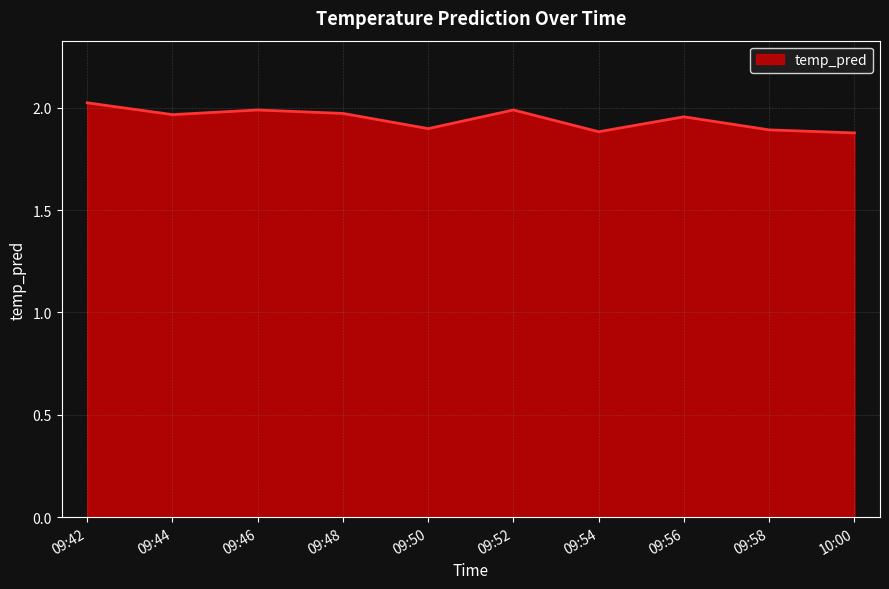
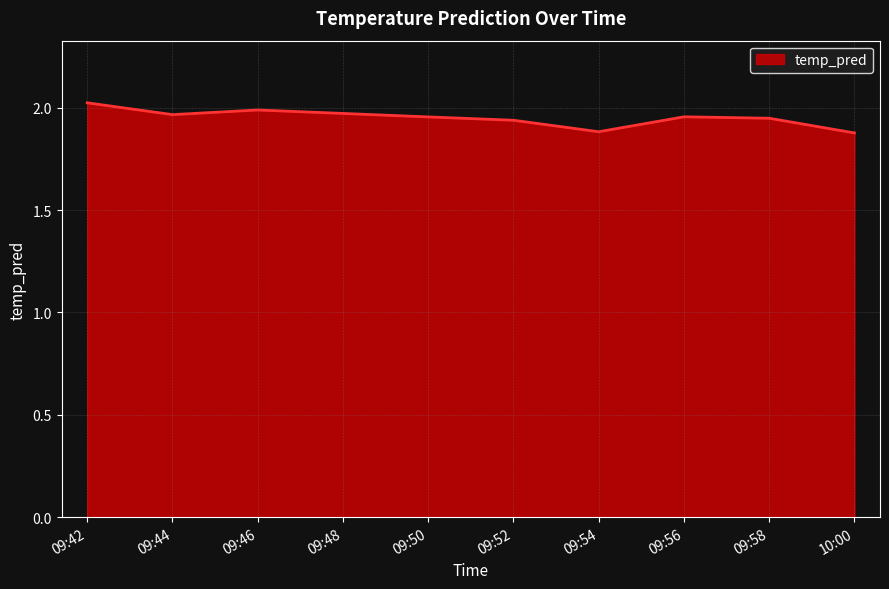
  {
    "09:42": 2.02,
    "09:44": 1.97,
    "09:46": 1.99,
    "09:48": 1.97,
-   "09:50": 1.90,
-   "09:52": 1.99,
+   "09:50": 1.95,
+   "09:52": 1.94,
    "09:54": 1.88,
    "09:56": 1.96,
-   "09:58": 1.89,
+   "09:58": 1.95,
    "10:00": 1.88
  }
